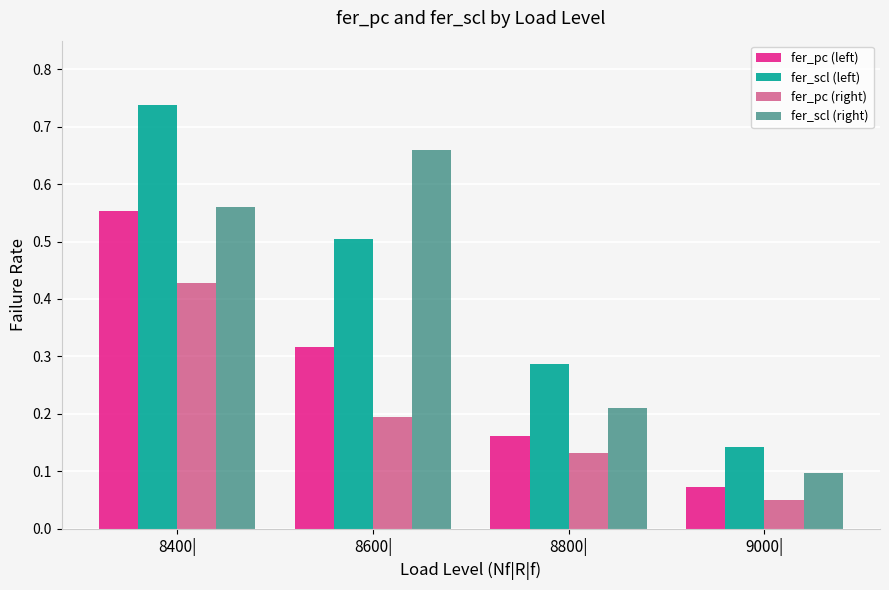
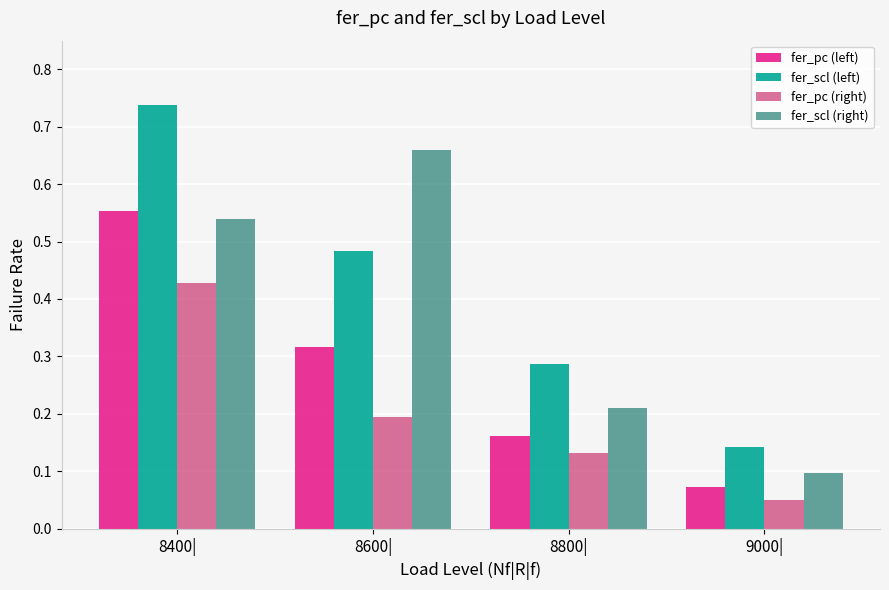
  {
    "fer_pc (left)": {
      "8400|": 0.55,
      "8600|": 0.32,
      "8800|": 0.16,
      "9000|": 0.07
    },
    "fer_scl (left)": {
      "8400|": 0.74,
-     "8600|": 0.50,
+     "8600|": 0.48,
      "8800|": 0.29,
      "9000|": 0.14
    },
    "fer_pc (right)": {
      "8400|": 0.43,
      "8600|": 0.19,
      "8800|": 0.13,
      "9000|": 0.05
    },
    "fer_scl (right)": {
-     "8400|": 0.56,
+     "8400|": 0.54,
      "8600|": 0.66,
      "8800|": 0.21,
      "9000|": 0.10
    }
  }
